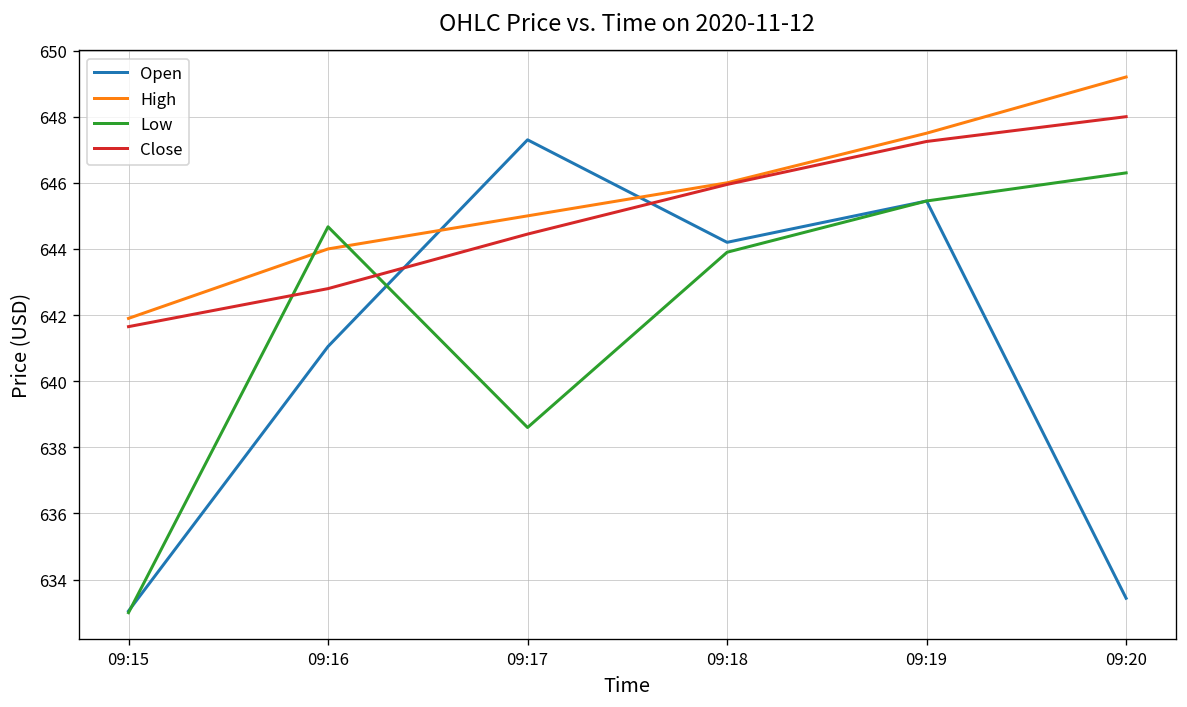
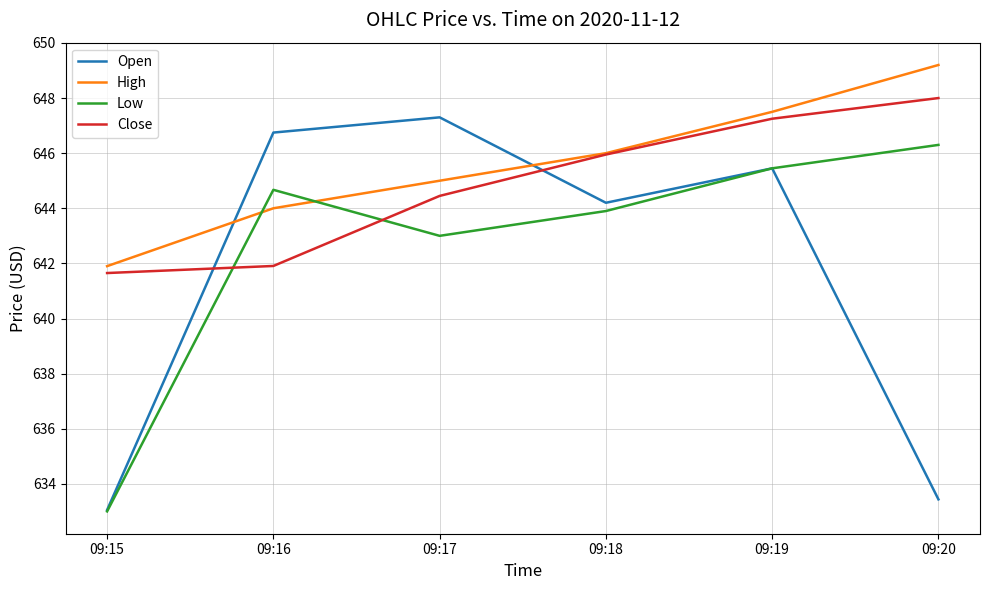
  {
    "Open": {
-     "09:16": 641.0,
+     "09:16": 646.7,
      "09:17": 647.3,
      "09:18": 644.2,
      "09:20": 633.4
    },
    "High": {
      "09:15": 641.9,
      "09:16": 644.0,
      "09:17": 645.0,
      "09:19": 647.5,
      "09:20": 649.2
    },
    "Low": {
      "09:16": 644.7,
-     "09:17": 638.6,
+     "09:17": 643.0,
      "09:18": 643.9,
      "09:20": 646.3
    },
    "Close": {
      "09:15": 641.7,
-     "09:16": 642.8,
+     "09:16": 641.9,
      "09:17": 644.4,
      "09:19": 647.3,
      "09:20": 648.0
    }
  }
